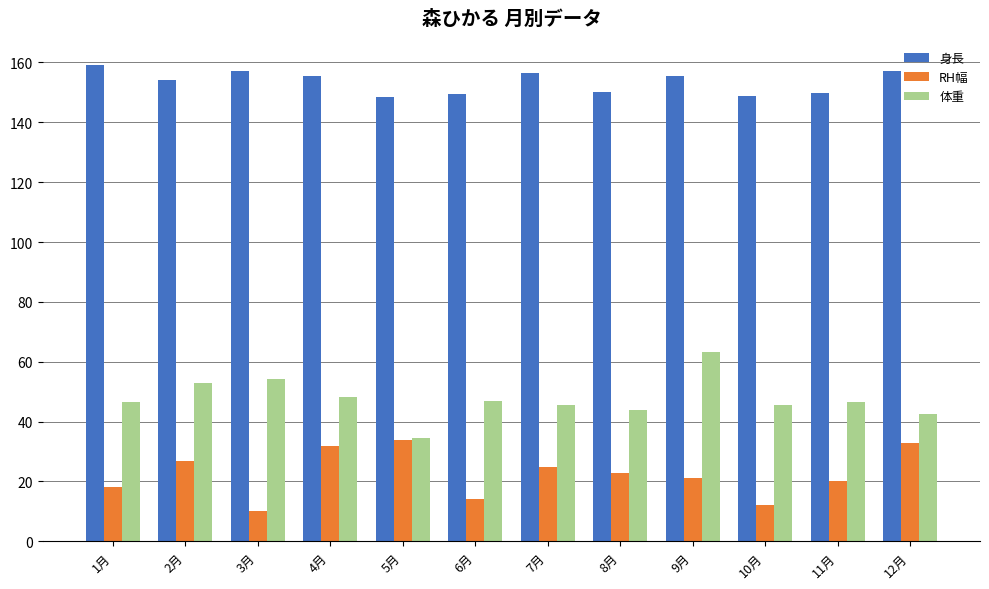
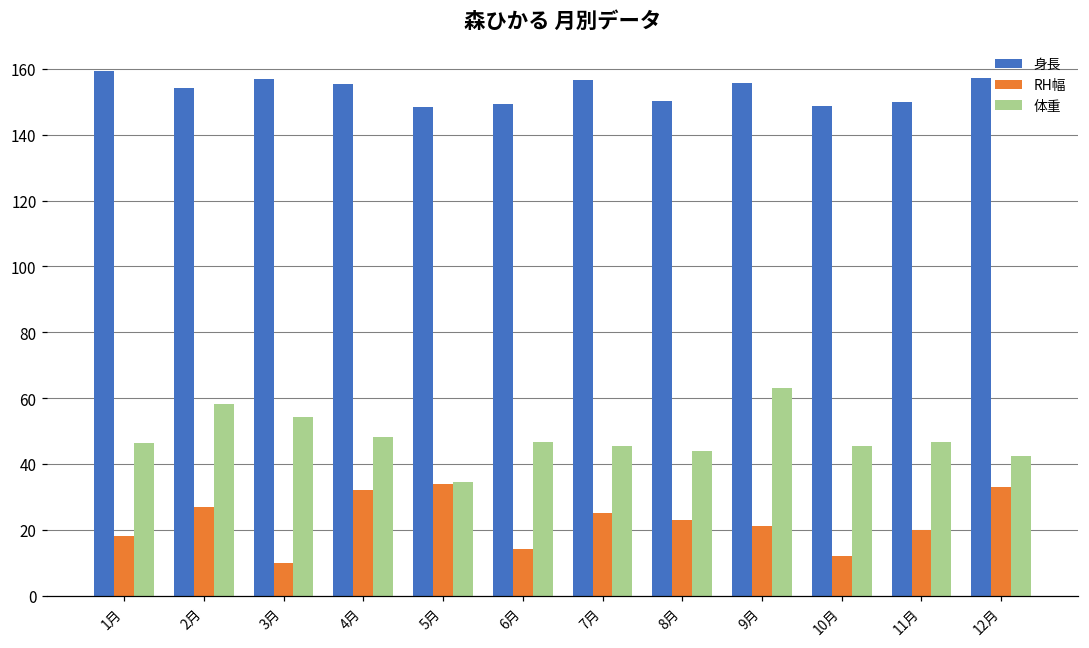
  {
    "身長": {
      "1月": 159,
      "2月": 154,
      "3月": 157,
      "4月": 156,
      "5月": 148,
      "6月": 149,
      "7月": 157,
      "8月": 150,
      "9月": 156,
      "10月": 149,
      "11月": 150,
      "12月": 157
    },
    "RH幅": {
      "1月": 18,
      "2月": 27,
      "3月": 10,
      "4月": 32,
      "5月": 34,
      "6月": 14,
      "7月": 25,
      "8月": 23,
      "9月": 21,
      "10月": 12,
      "11月": 20,
      "12月": 33
    },
    "体重": {
      "1月": 46,
-     "2月": 53,
+     "2月": 58,
      "3月": 54,
      "4月": 48,
      "5月": 34,
      "6月": 47,
      "7月": 45,
      "8月": 44,
      "9月": 63,
      "10月": 46,
      "11月": 47,
      "12月": 42
    }
  }
